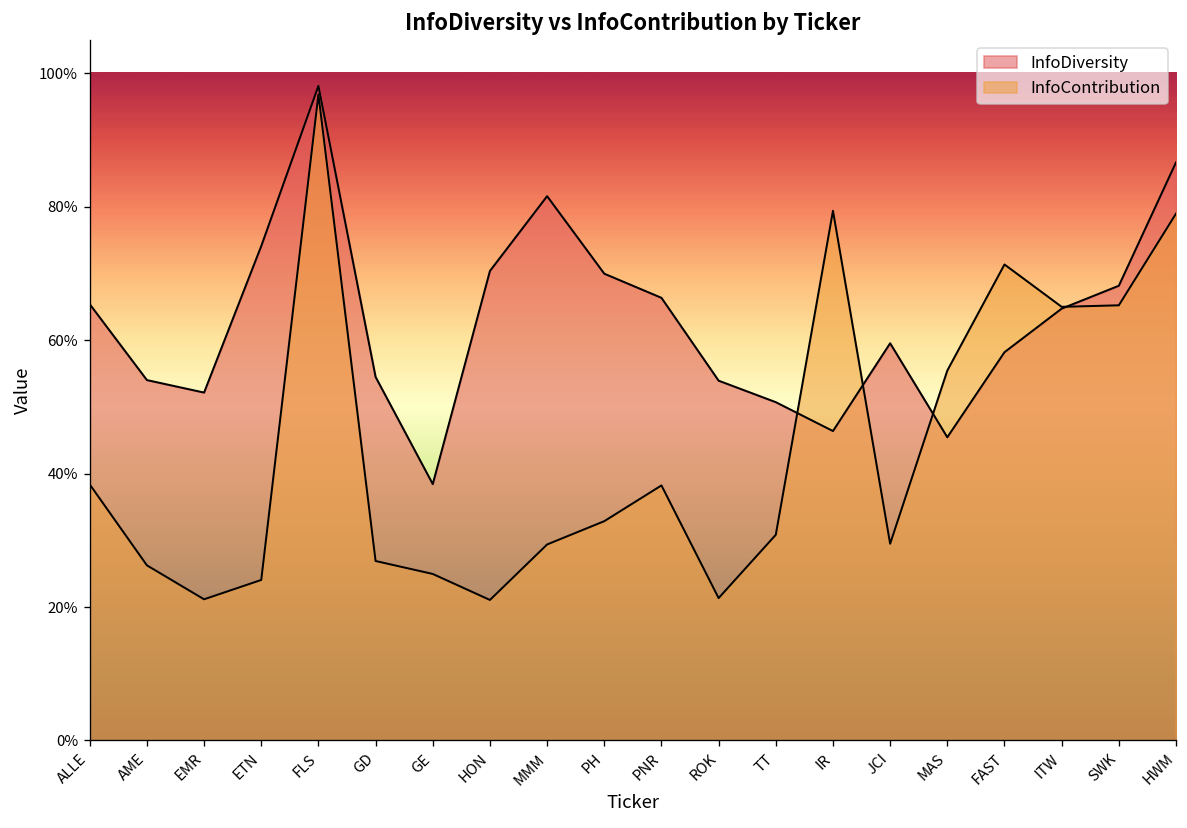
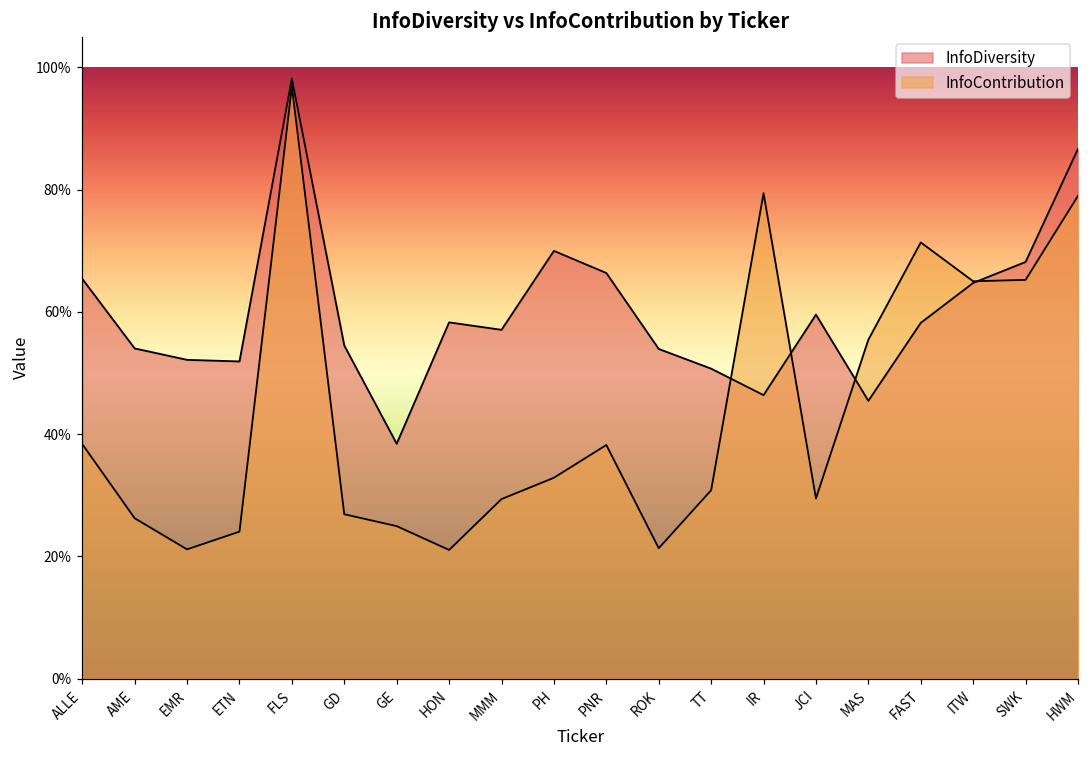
  {
    "InfoDiversity": {
      "ALLE": "65%",
      "AME": "54%",
      "EMR": "52%",
-     "ETN": "74%",
+     "ETN": "52%",
      "FLS": "98%",
      "GD": "54%",
      "GE": "38%",
-     "HON": "70%",
-     "MMM": "82%",
+     "HON": "58%",
+     "MMM": "57%",
      "PH": "70%",
      "PNR": "66%",
      "ROK": "54%",
      "TT": "51%",
      "IR": "46%",
      "JCI": "60%",
      "MAS": "45%",
      "FAST": "58%",
      "SWK": "68%",
      "HWM": "87%"
    },
    "InfoContribution": {
      "ALLE": "38%",
      "AME": "26%",
      "EMR": "21%",
      "ETN": "24%",
      "FLS": "97%",
      "GD": "27%",
      "GE": "25%",
      "HON": "21%",
      "MMM": "29%",
      "PH": "33%",
      "PNR": "38%",
      "ROK": "21%",
      "TT": "31%",
      "IR": "79%",
      "JCI": "29%",
      "MAS": "55%",
      "FAST": "71%",
      "SWK": "65%",
      "HWM": "79%"
    }
  }
